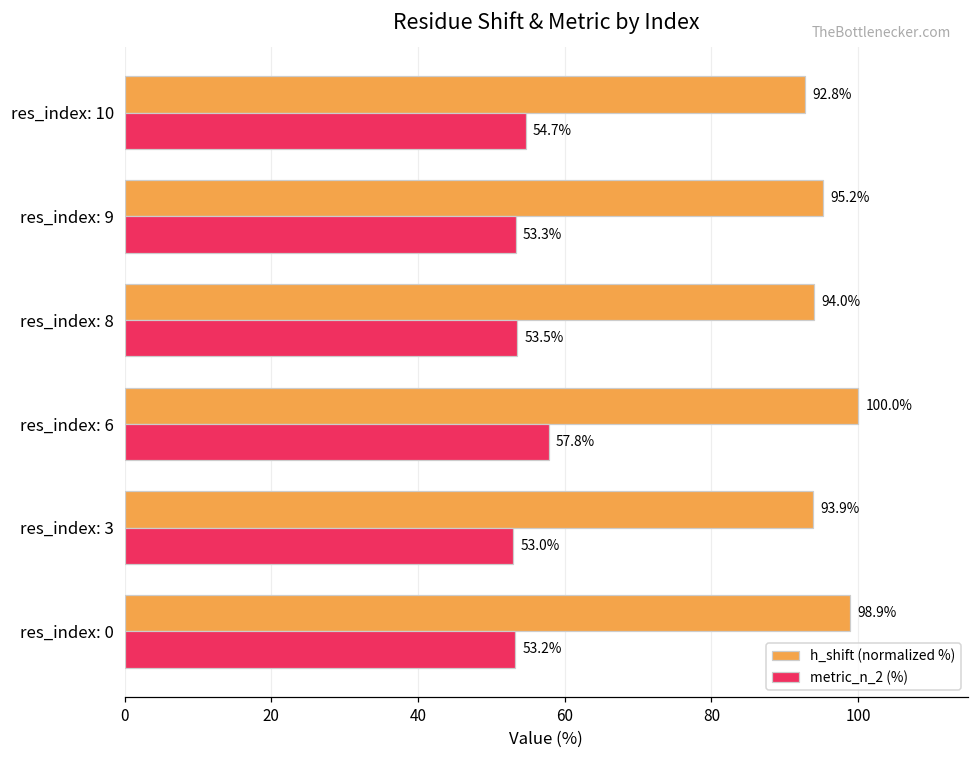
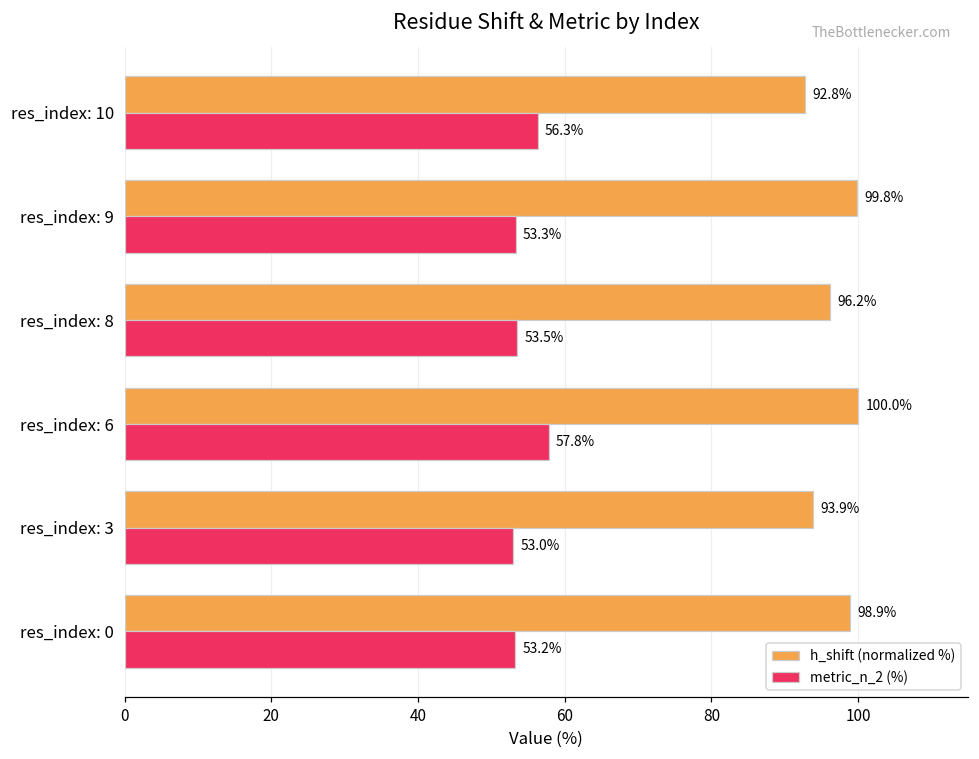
  {
    "h_shift (normalized %)": {
      "res_index: 10": "92.8%",
-     "res_index: 9": "95.2%",
-     "res_index: 8": "94.0%",
+     "res_index: 9": "99.8%",
+     "res_index: 8": "96.2%",
      "res_index: 6": "100.0%",
      "res_index: 3": "93.9%",
      "res_index: 0": "98.9%"
    },
    "metric_n_2 (%)": {
-     "res_index: 10": "54.7%",
+     "res_index: 10": "56.3%",
      "res_index: 9": "53.3%",
      "res_index: 8": "53.5%",
      "res_index: 6": "57.8%",
      "res_index: 3": "53.0%",
      "res_index: 0": "53.2%"
    }
  }
